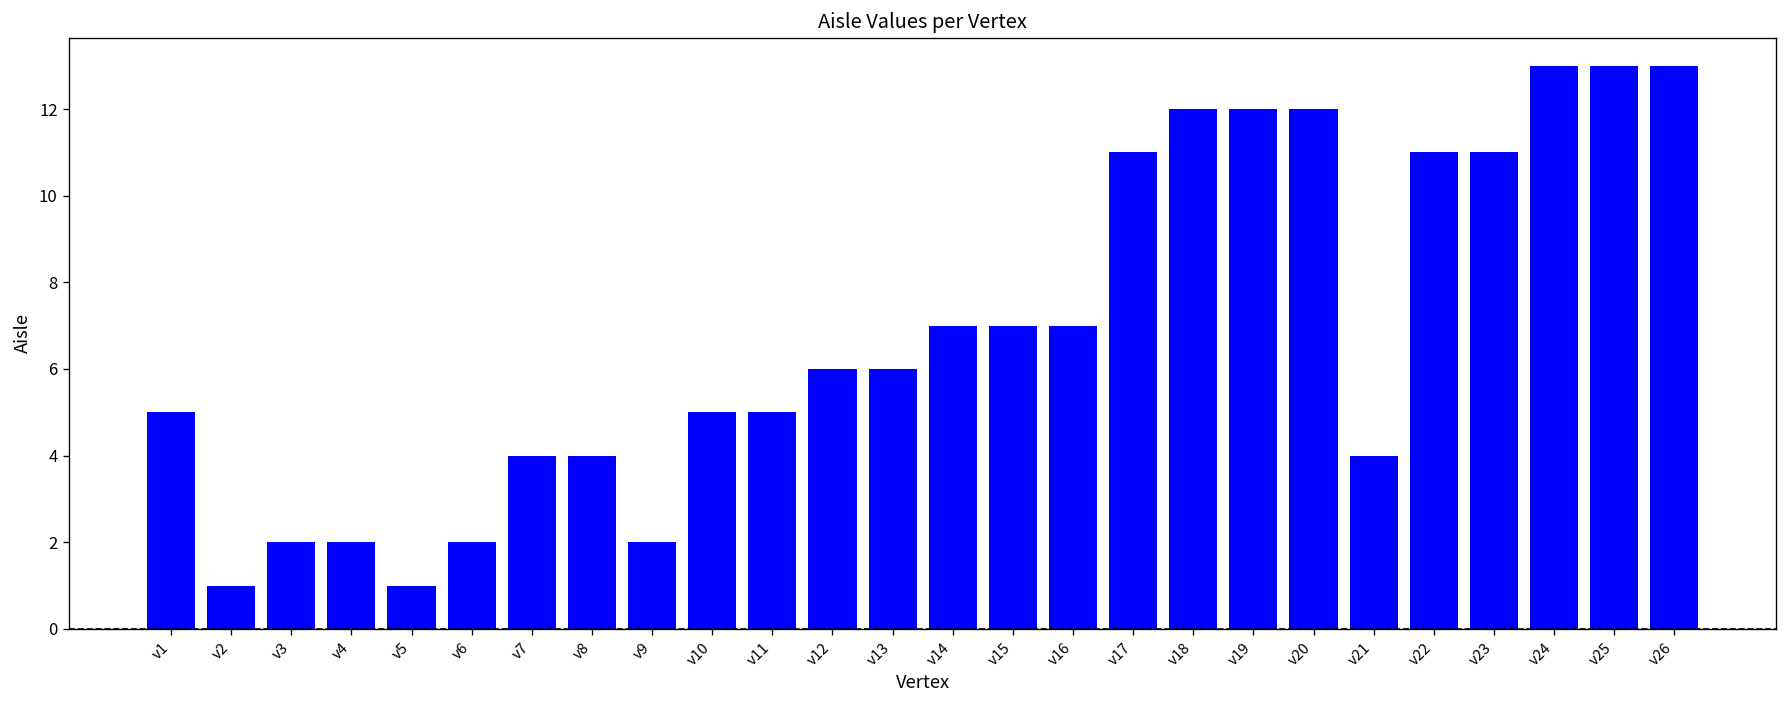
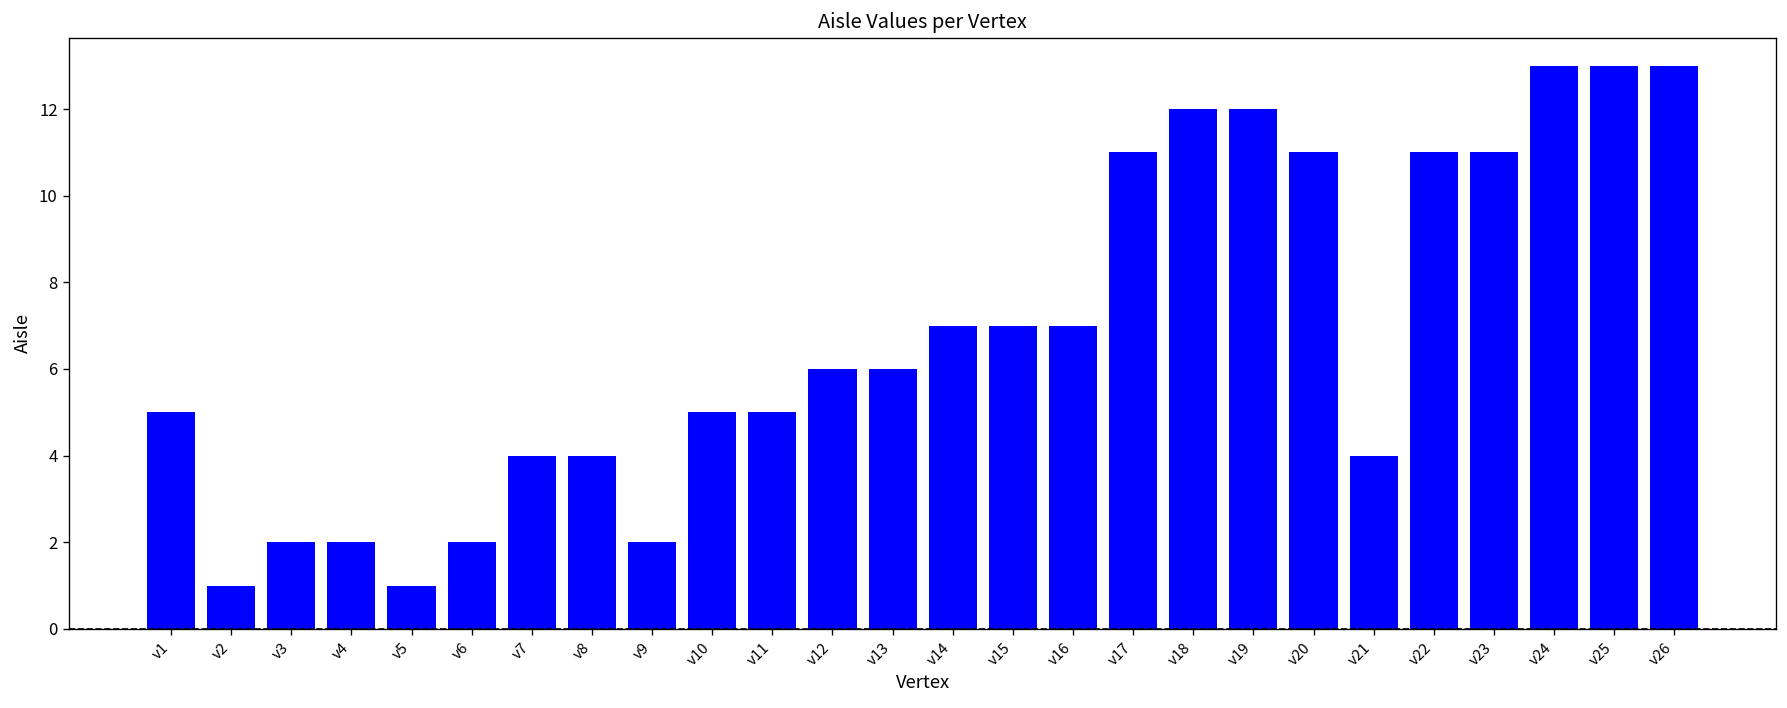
  {
    "v1": 5,
    "v2": 1,
    "v3": 2,
    "v4": 2,
    "v5": 1,
    "v6": 2,
    "v7": 4,
    "v8": 4,
    "v9": 2,
    "v10": 5,
    "v11": 5,
    "v12": 6,
    "v13": 6,
    "v14": 7,
    "v15": 7,
    "v16": 7,
    "v17": 11,
    "v18": 12,
    "v19": 12,
-   "v20": 12,
+   "v20": 11,
    "v21": 4,
    "v22": 11,
    "v23": 11,
    "v24": 13,
    "v25": 13,
    "v26": 13
  }
